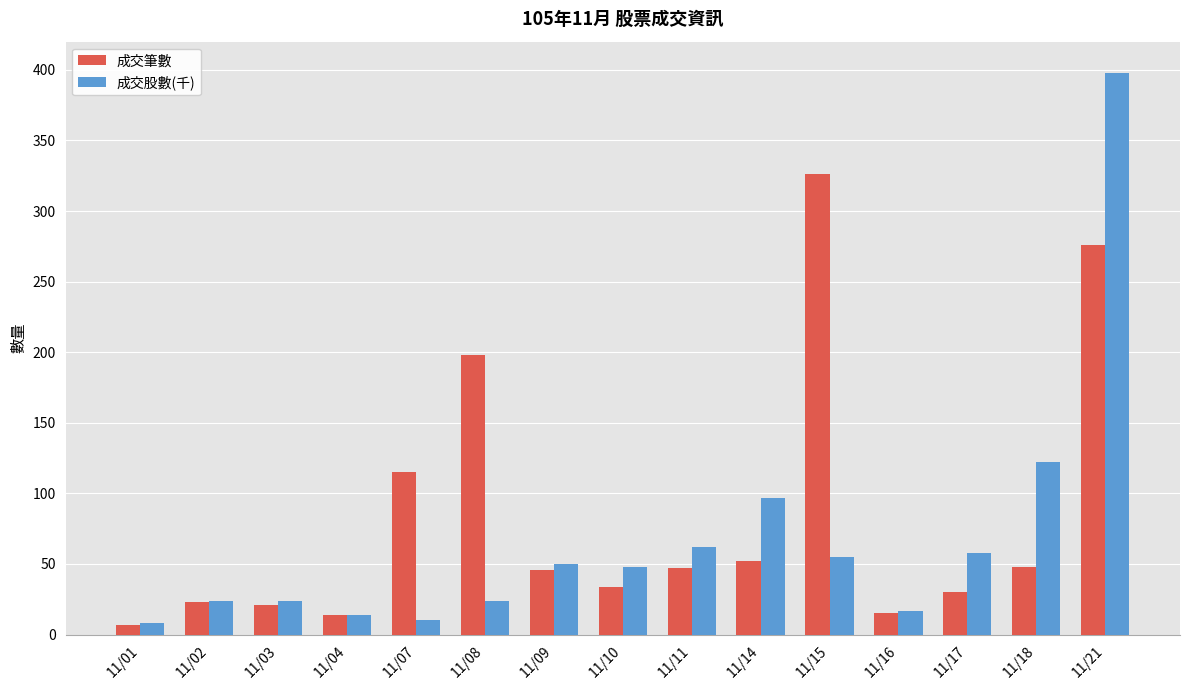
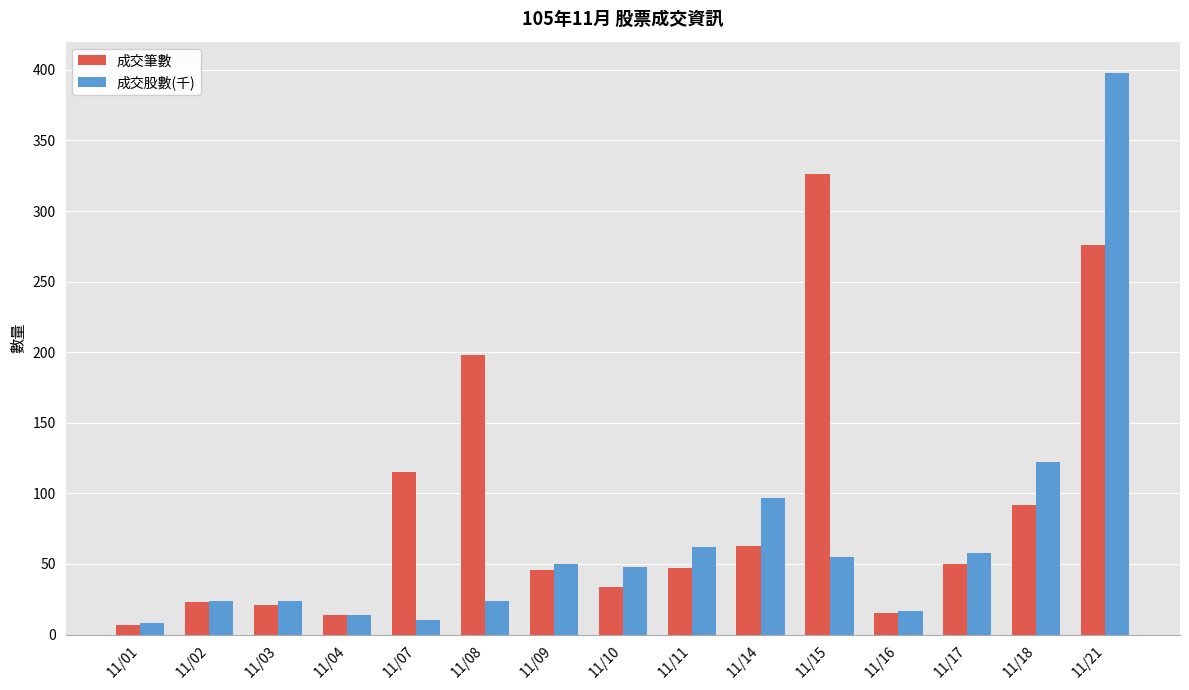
  {
    "成交筆數": {
      "11/01": 7,
      "11/02": 23,
      "11/03": 21,
      "11/04": 14,
      "11/07": 115,
      "11/08": 198,
      "11/09": 46,
      "11/10": 34,
      "11/11": 47,
-     "11/14": 52,
+     "11/14": 63,
      "11/15": 326,
      "11/16": 15,
-     "11/17": 30,
-     "11/18": 48,
+     "11/17": 50,
+     "11/18": 92,
      "11/21": 276
    },
    "成交股數(千)": {
      "11/01": 8,
      "11/02": 24,
      "11/03": 24,
      "11/04": 14,
      "11/07": 10,
      "11/08": 24,
      "11/09": 50,
      "11/10": 48,
      "11/11": 62,
      "11/14": 97,
      "11/15": 55,
      "11/16": 17,
      "11/17": 58,
      "11/18": 122,
      "11/21": 398
    }
  }
